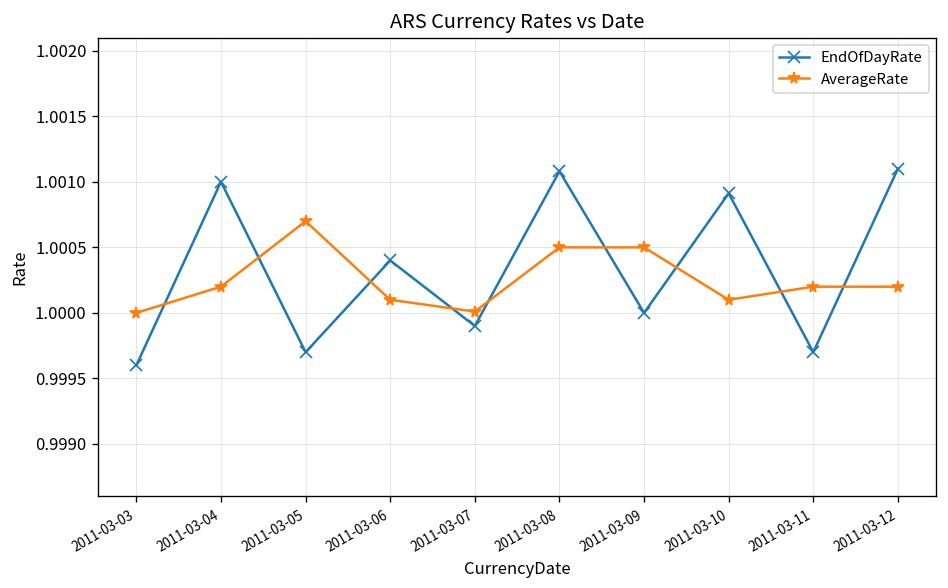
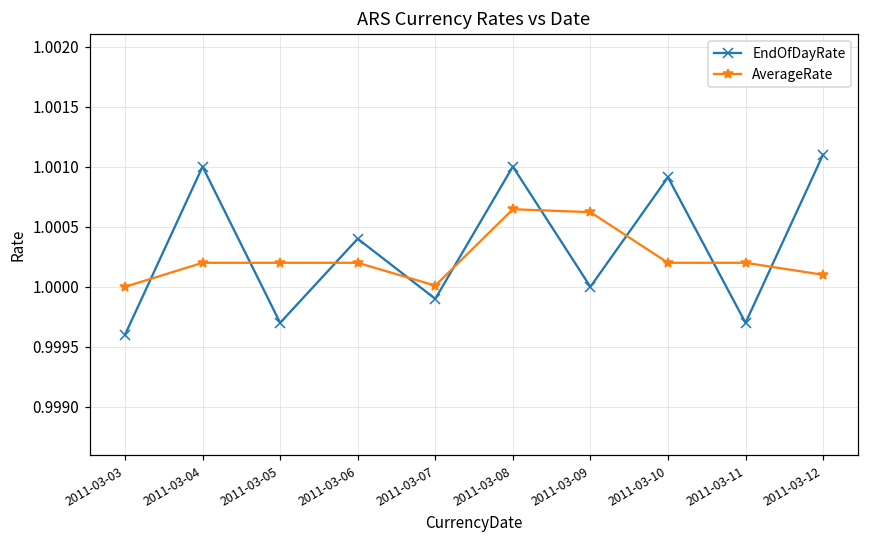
  {
    "EndOfDayRate": {
      "2011-03-03": 0.99960,
      "2011-03-04": 1.00100,
      "2011-03-05": 0.99970,
      "2011-03-06": 1.00040,
      "2011-03-07": 0.99990,
-     "2011-03-08": 1.00108,
+     "2011-03-08": 1.00100,
      "2011-03-09": 1.00000,
      "2011-03-10": 1.00091,
      "2011-03-11": 0.99970,
      "2011-03-12": 1.00110
    },
    "AverageRate": {
      "2011-03-03": 1.00000,
      "2011-03-04": 1.00020,
-     "2011-03-05": 1.0007,
-     "2011-03-06": 1.0001,
+     "2011-03-05": 1.0002,
+     "2011-03-06": 1.0002,
      "2011-03-07": 1.00001,
-     "2011-03-08": 1.00050,
-     "2011-03-09": 1.00050,
-     "2011-03-10": 1.0001,
+     "2011-03-08": 1.00065,
+     "2011-03-09": 1.00062,
+     "2011-03-10": 1.0002,
      "2011-03-11": 1.00020,
-     "2011-03-12": 1.0002
+     "2011-03-12": 1.0001
    }
  }
